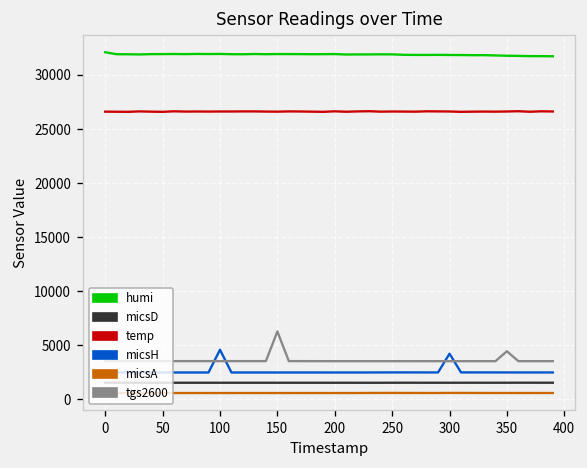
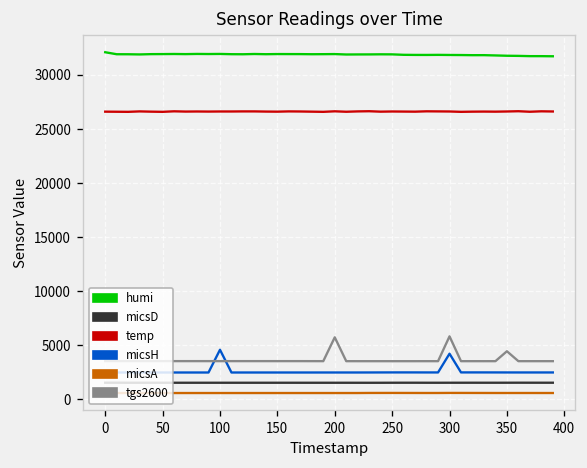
  {
    "humi": {
      "0": 32000,
      "50": 32000,
      "100": 32000,
      "150": 32000,
      "200": 32000,
      "250": 32000,
      "300": 32000,
      "350": 32000
    },
    "micsD": {
      "100": 2000,
      "150": 2000,
      "200": 2000,
      "250": 2000,
      "300": 2000,
      "350": 2000
    },
    "temp": {
      "0": 27000,
      "50": 27000,
      "100": 27000,
      "150": 27000,
      "200": 27000,
      "250": 27000,
      "300": 27000,
      "350": 27000
    },
    "micsH": {
      "100": 5000,
      "150": 2000,
      "200": 2000,
      "250": 2000,
      "300": 4000,
      "350": 2000
    },
    "micsA": {
      "100": 1000,
      "150": 1000,
      "200": 1000,
      "250": 1000,
      "300": 1000,
      "350": 1000
    },
    "tgs2600": {
      "100": 4000,
-     "150": 6000,
-     "200": 4000,
+     "150": 4000,
+     "200": 6000,
      "250": 4000,
-     "300": 4000,
+     "300": 6000,
      "350": 4000
    }
  }
